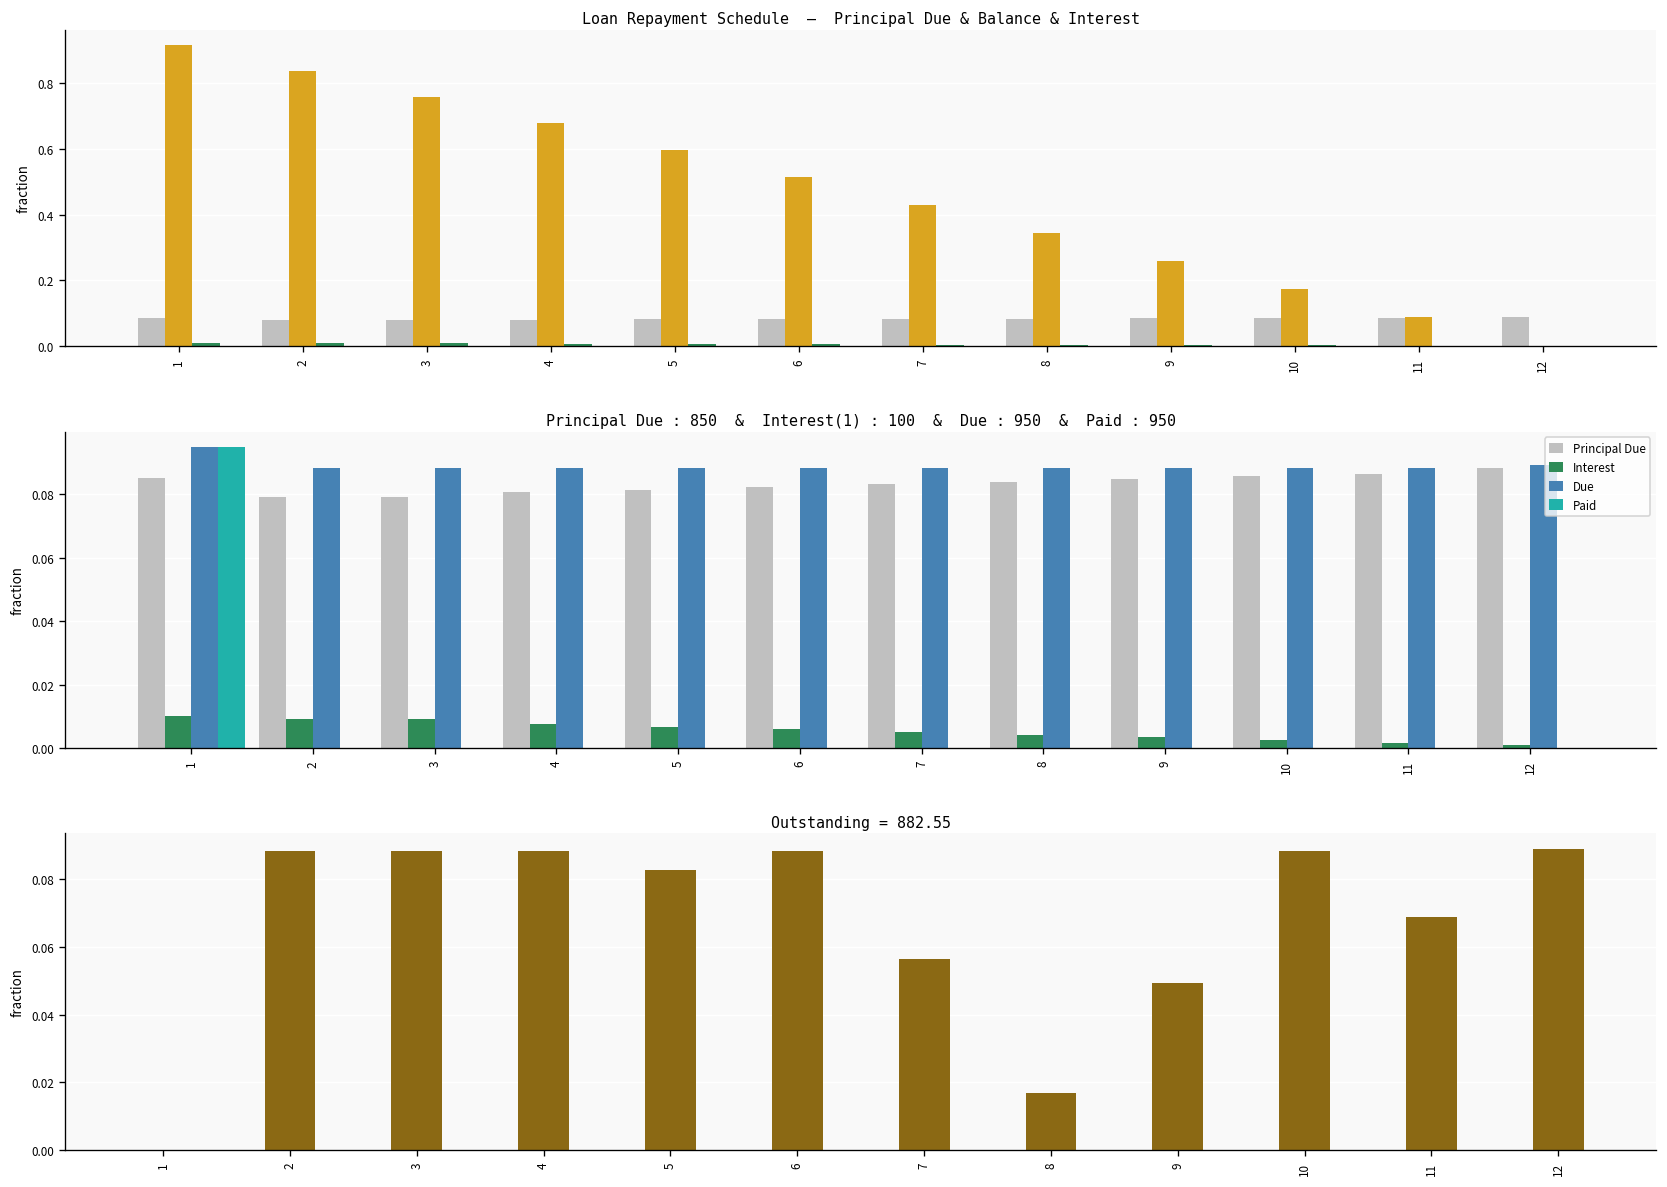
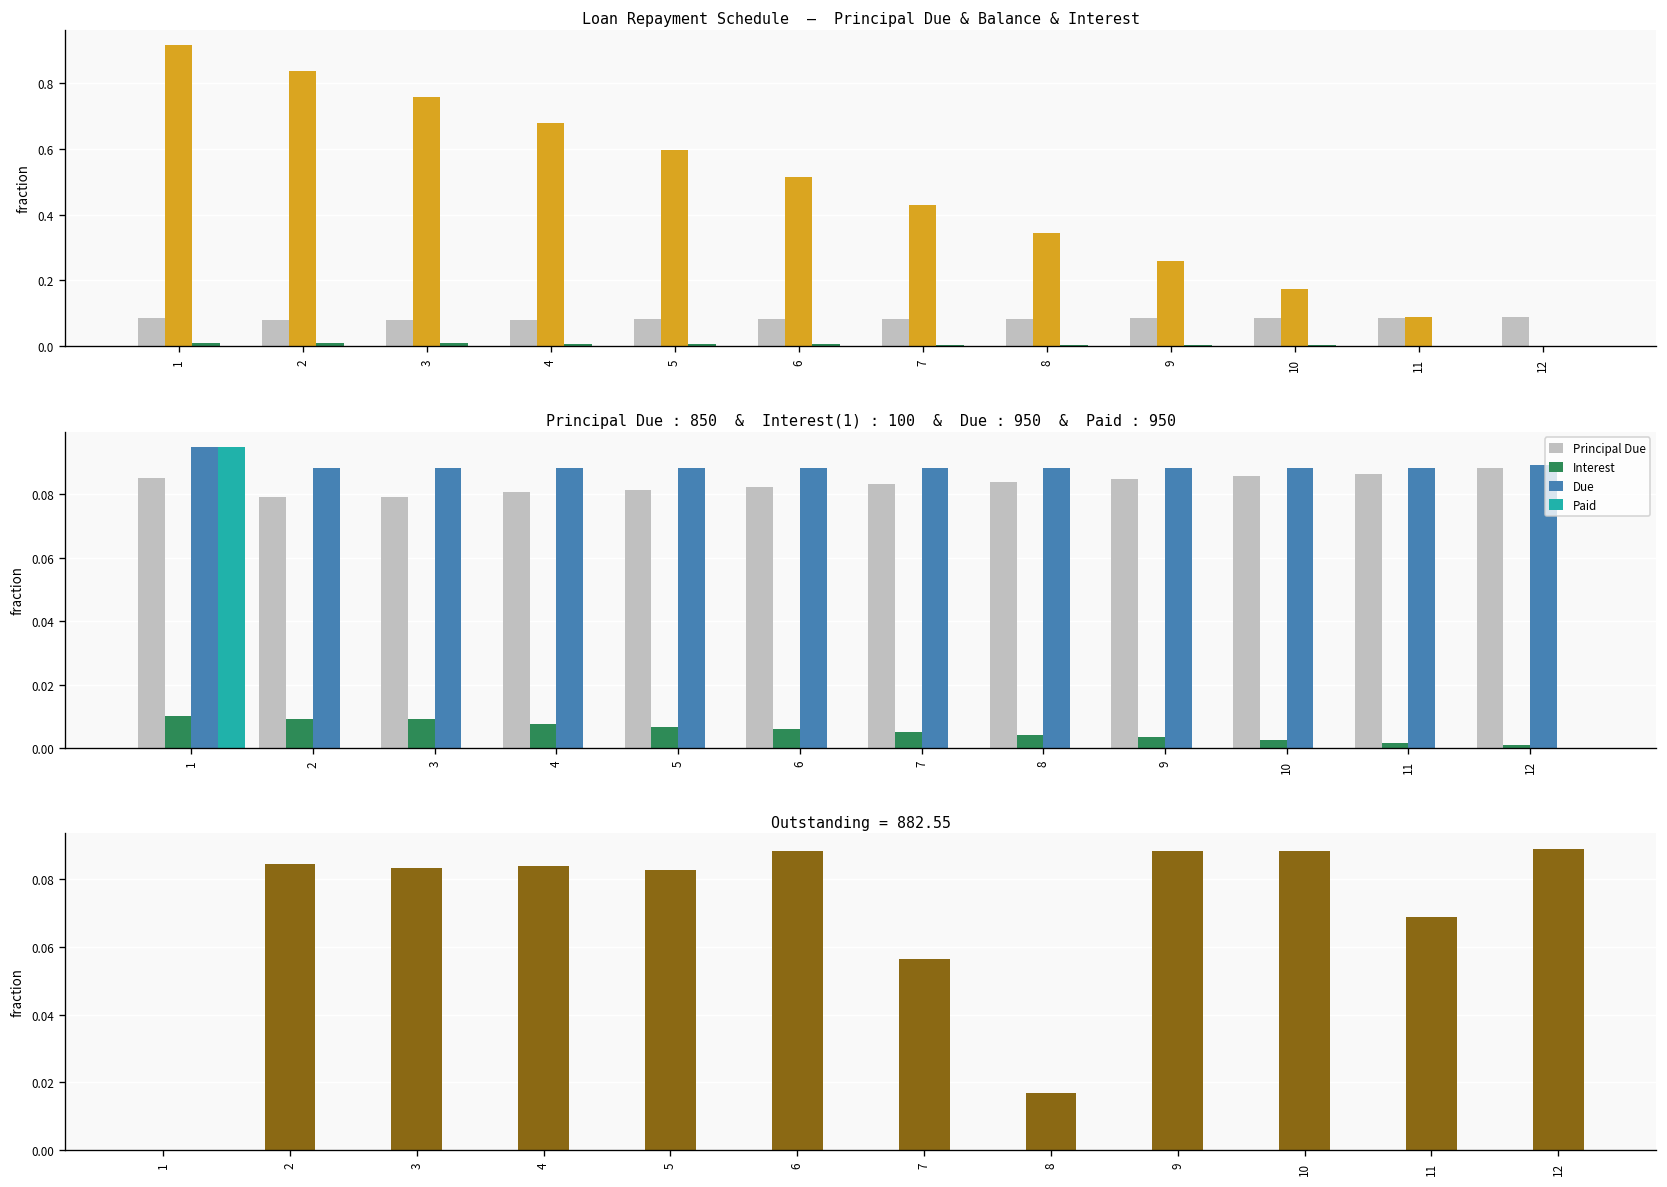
  {
    "Loan Repayment Schedule – Principal Due & Balance & Interest": {
      "Principal Due": {
        "1": 0.09,
        "2": 0.08,
        "3": 0.08,
        "4": 0.08,
        "5": 0.08,
        "6": 0.08,
        "7": 0.08,
        "8": 0.08,
        "9": 0.08,
        "10": 0.09,
        "11": 0.09,
        "12": 0.09
      },
      "Interest": {
        "1": 0.01,
        "2": 0.01,
        "3": 0.01
      }
    },
    "Principal Due : 850 & Interest(1) : 100 & Due : 950 & Paid : 950": {
      "Principal Due": {
        "1": 0.085,
        "2": 0.079,
        "3": 0.079,
        "4": 0.081,
        "5": 0.081,
        "6": 0.082,
        "7": 0.083,
        "8": 0.084,
        "9": 0.085,
        "10": 0.086,
        "11": 0.087,
        "12": 0.088
      },
      "Interest": {
        "1": 0.010,
        "2": 0.009,
        "3": 0.009,
        "4": 0.008,
        "5": 0.007,
        "6": 0.006,
        "7": 0.005,
        "8": 0.004,
        "9": 0.003,
        "10": 0.003,
        "11": 0.002
      },
      "Due": {
        "1": 0.095,
        "2": 0.088,
        "3": 0.088,
        "4": 0.088,
        "5": 0.088,
        "6": 0.088,
        "7": 0.088,
        "8": 0.088,
        "9": 0.088,
        "10": 0.088,
        "11": 0.088,
        "12": 0.089
      },
      "Paid": {
        "1": 0.095,
        "2": 0.000,
        "3": 0.000,
        "4": 0.000,
        "5": 0.000,
        "6": 0.000,
        "7": 0.000,
        "8": 0.000,
        "9": 0.000,
        "10": 0.000,
        "11": 0.000,
        "12": 0.000
      }
    },
    "Outstanding = 882.55": {
      "1": 0.000,
-     "2": 0.088,
-     "3": 0.088,
-     "4": 0.088,
+     "2": 0.085,
+     "3": 0.083,
+     "4": 0.084,
      "5": 0.083,
      "6": 0.088,
      "7": 0.057,
      "8": 0.017,
-     "9": 0.049,
+     "9": 0.088,
      "10": 0.088,
      "11": 0.069,
      "12": 0.089
    }
  }
